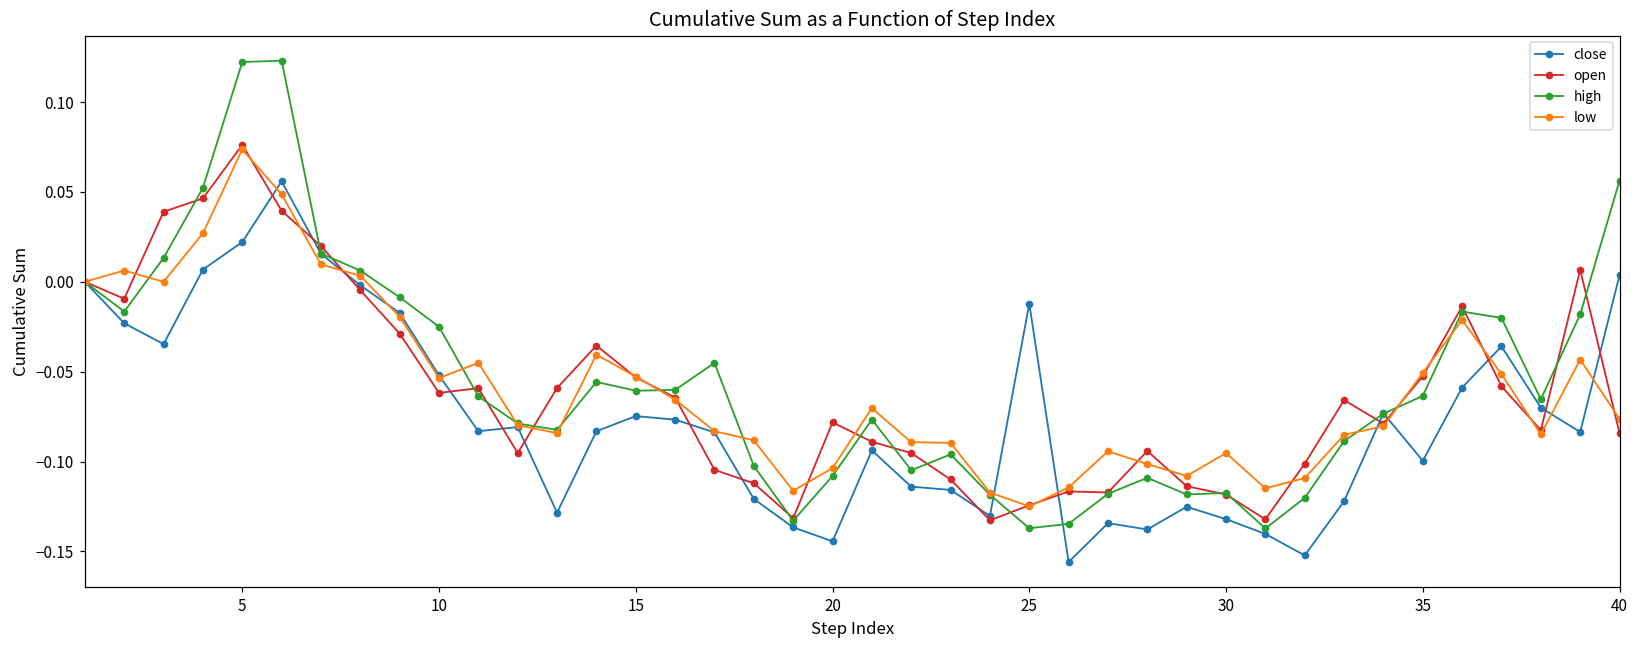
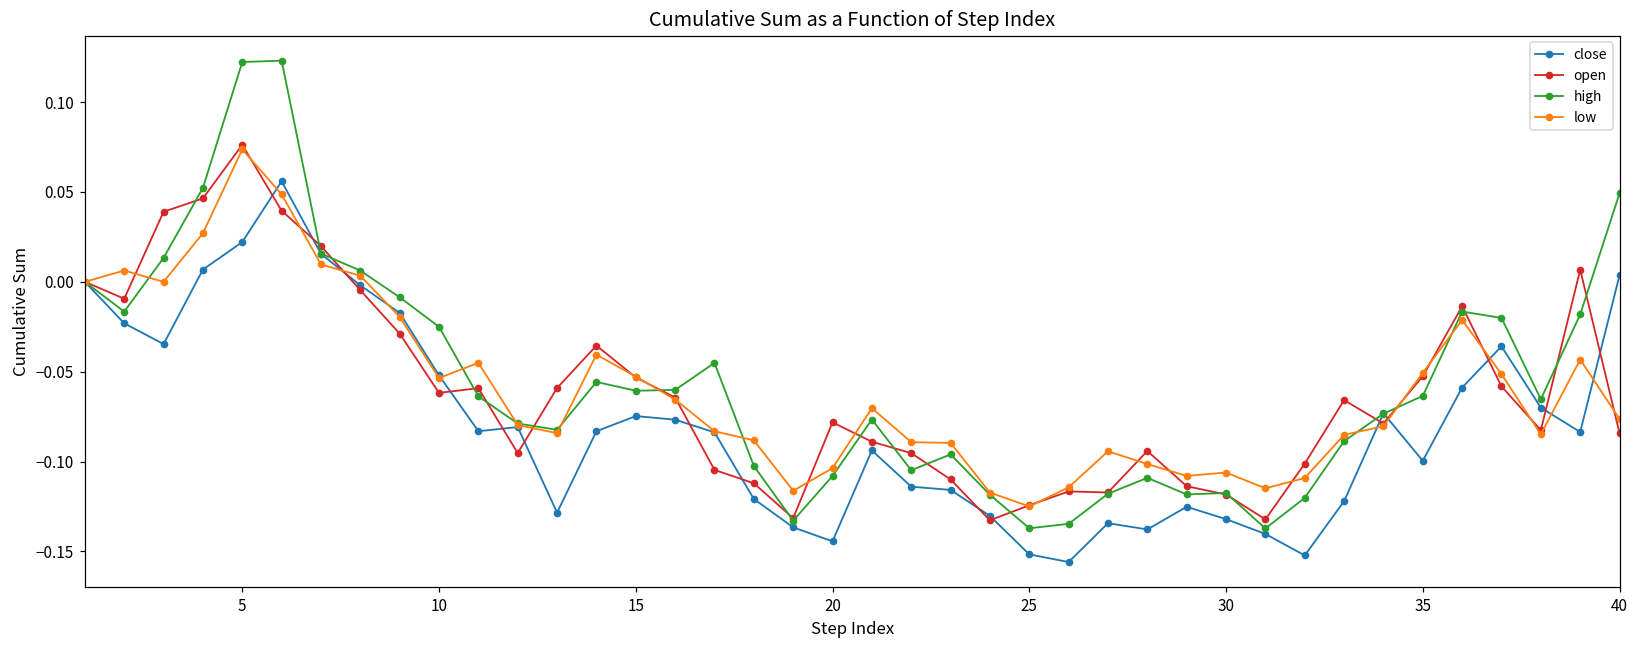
  {
    "close": {
      "5": 0.022,
      "15": -0.075,
      "20": -0.144,
-     "25": -0.012,
+     "25": -0.152,
      "30": -0.132,
      "35": -0.100,
      "40": 0.004
    },
    "open": {
      "5": 0.076,
      "10": -0.062,
      "20": -0.078,
      "35": -0.053,
      "40": -0.084
    },
    "high": {
      "5": 0.122,
      "10": -0.025,
      "15": -0.061,
      "20": -0.108,
      "25": -0.137,
      "35": -0.063,
-     "40": 0.056
+     "40": 0.049
    },
    "low": {
      "5": 0.074,
      "20": -0.104,
-     "30": -0.095,
+     "30": -0.106,
      "35": -0.051,
      "40": -0.076
    }
  }
